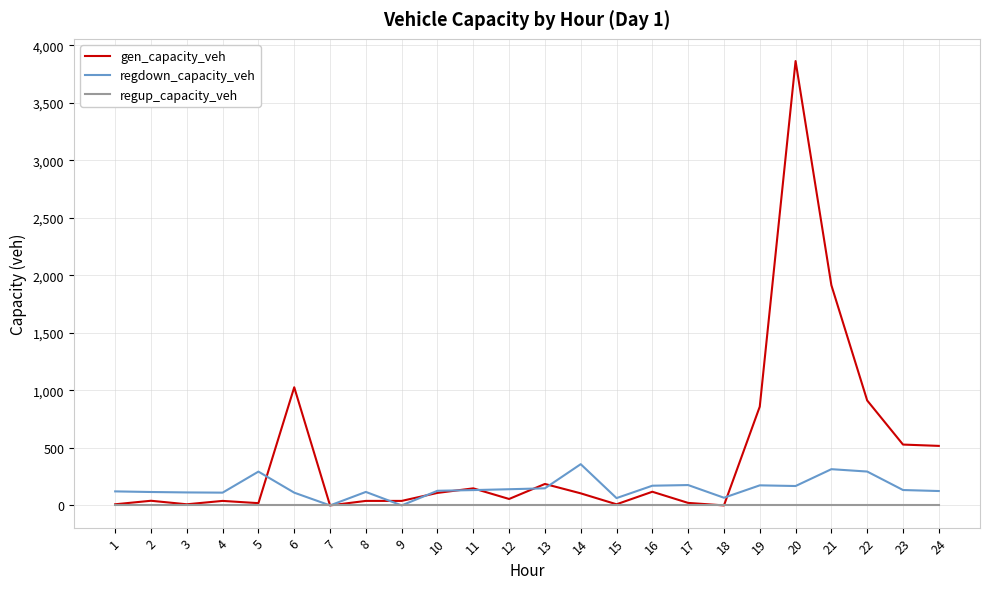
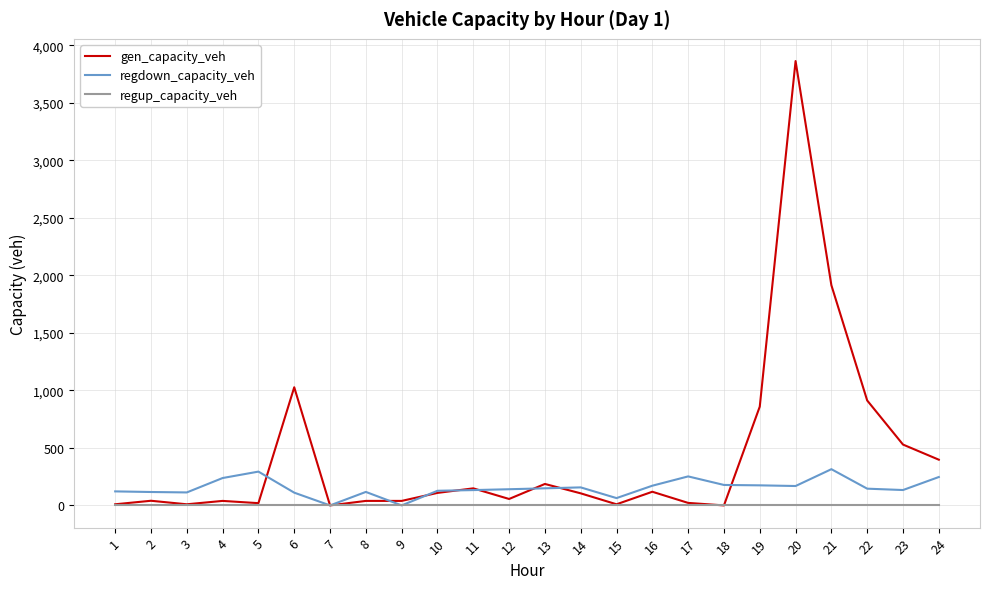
  {
    "gen_capacity_veh": {
      "2": "40",
      "4": "40",
      "6": "1,030",
      "8": "40",
      "9": "40",
      "12": "60",
      "13": "190",
      "14": "100",
      "16": "120",
      "19": "860",
      "20": "3,860",
      "21": "1,910",
      "22": "910",
      "23": "530",
-     "24": "520"
+     "24": "400"
    },
    "regdown_capacity_veh": {
      "1": "120",
      "2": "120",
      "3": "110",
-     "4": "110",
+     "4": "240",
      "5": "290",
      "6": "110",
      "8": "120",
      "12": "140",
      "13": "150",
-     "14": "360",
+     "14": "160",
      "15": "60",
      "16": "170",
-     "17": "180",
-     "18": "70",
+     "17": "250",
+     "18": "180",
      "19": "170",
      "20": "170",
      "21": "310",
-     "22": "290",
+     "22": "150",
      "23": "130",
-     "24": "130"
+     "24": "250"
    },
    "regup_capacity_veh": {
      "2": "0",
      "4": "0",
      "6": "0",
      "8": "0",
      "10": "0",
      "11": "0",
      "12": "0",
      "13": "0",
      "14": "0",
      "16": "0",
      "19": "0",
      "20": "0",
      "21": "0",
      "22": "0",
      "23": "0",
      "24": "0"
    }
  }
